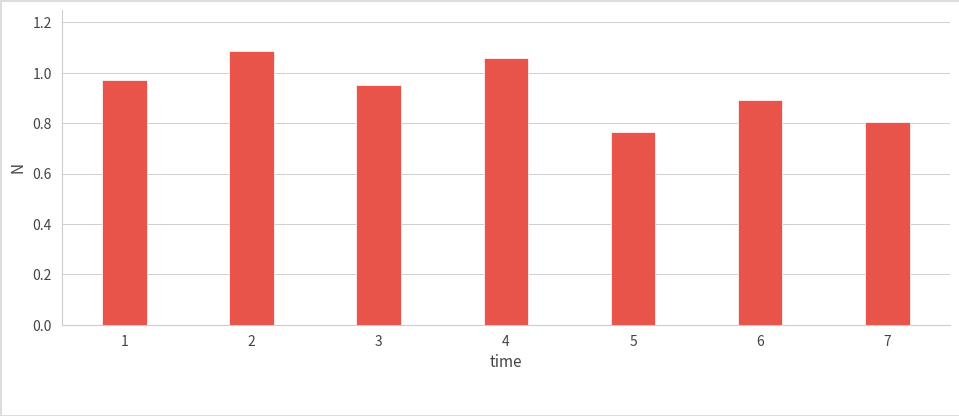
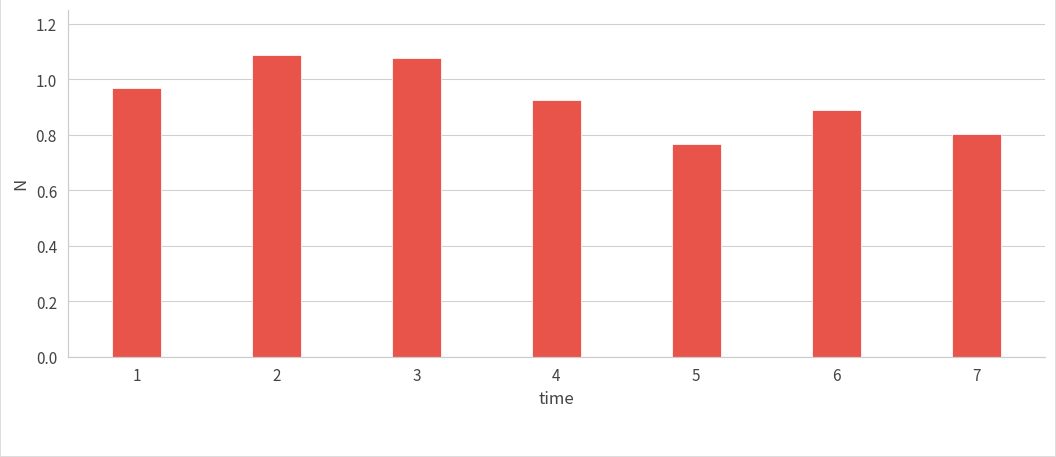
  {
    "1": 0.97,
    "2": 1.09,
-   "3": 0.95,
-   "4": 1.06,
+   "3": 1.08,
+   "4": 0.92,
    "5": 0.77,
    "6": 0.89,
    "7": 0.80
  }
